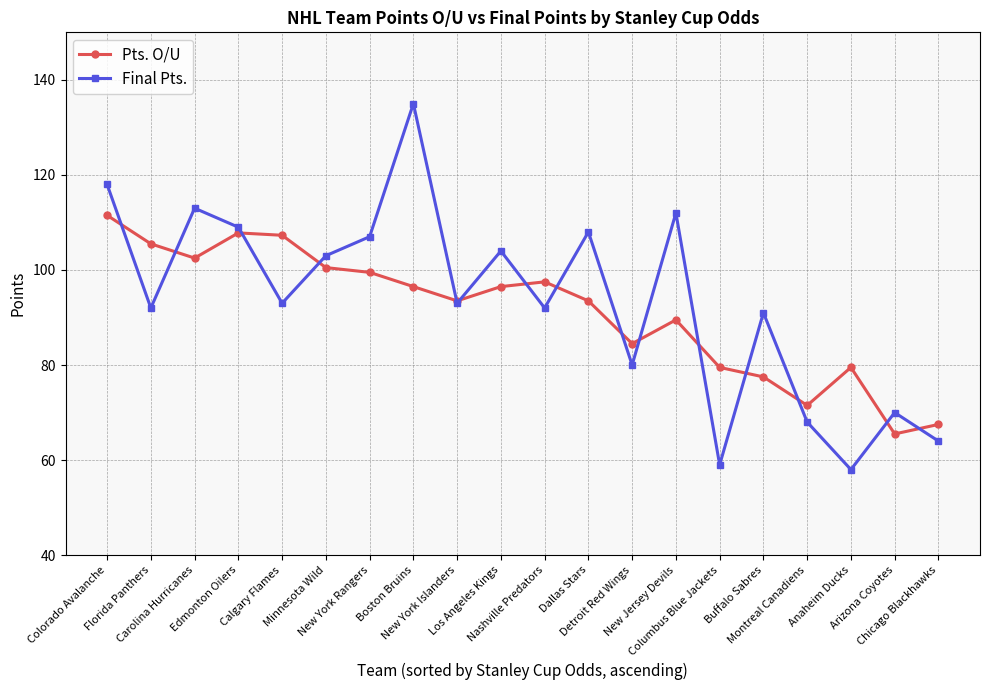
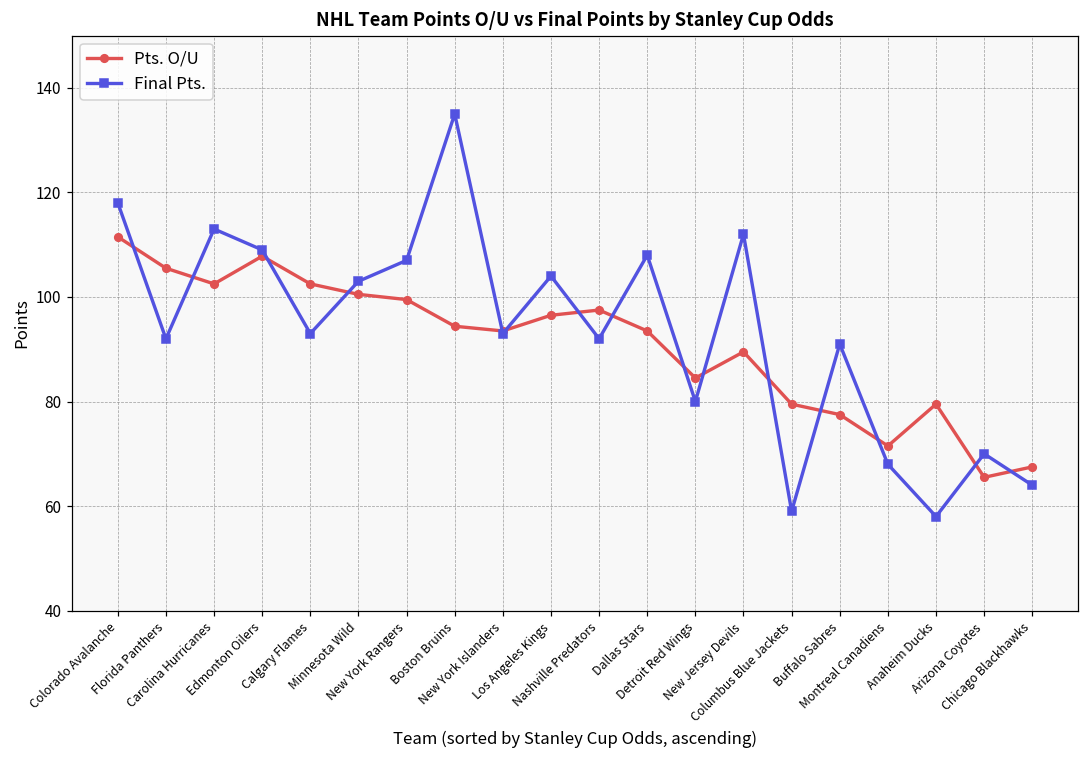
  {
    "Pts. O/U": {
      "Colorado Avalanche": 112,
      "Florida Panthers": 106,
      "Carolina Hurricanes": 103,
      "Edmonton Oilers": 108,
-     "Calgary Flames": 107,
+     "Calgary Flames": 103,
      "Minnesota Wild": 101,
      "New York Rangers": 100,
-     "Boston Bruins": 97,
+     "Boston Bruins": 94,
      "Los Angeles Kings": 97,
      "Nashville Predators": 98,
      "Dallas Stars": 94,
      "Detroit Red Wings": 85,
      "New Jersey Devils": 90,
      "Columbus Blue Jackets": 80,
      "Buffalo Sabres": 78,
      "Montreal Canadiens": 72,
      "Anaheim Ducks": 80,
      "Arizona Coyotes": 66,
      "Chicago Blackhawks": 68
    },
    "Final Pts.": {
      "Colorado Avalanche": 118,
      "Florida Panthers": 92,
      "Carolina Hurricanes": 113,
      "Edmonton Oilers": 109,
      "Calgary Flames": 93,
      "Minnesota Wild": 103,
      "New York Rangers": 107,
      "Boston Bruins": 135,
      "Los Angeles Kings": 104,
      "Nashville Predators": 92,
      "Dallas Stars": 108,
      "Detroit Red Wings": 80,
      "New Jersey Devils": 112,
      "Columbus Blue Jackets": 59,
      "Buffalo Sabres": 91,
      "Montreal Canadiens": 68,
      "Anaheim Ducks": 58,
      "Arizona Coyotes": 70,
      "Chicago Blackhawks": 64
    }
  }
